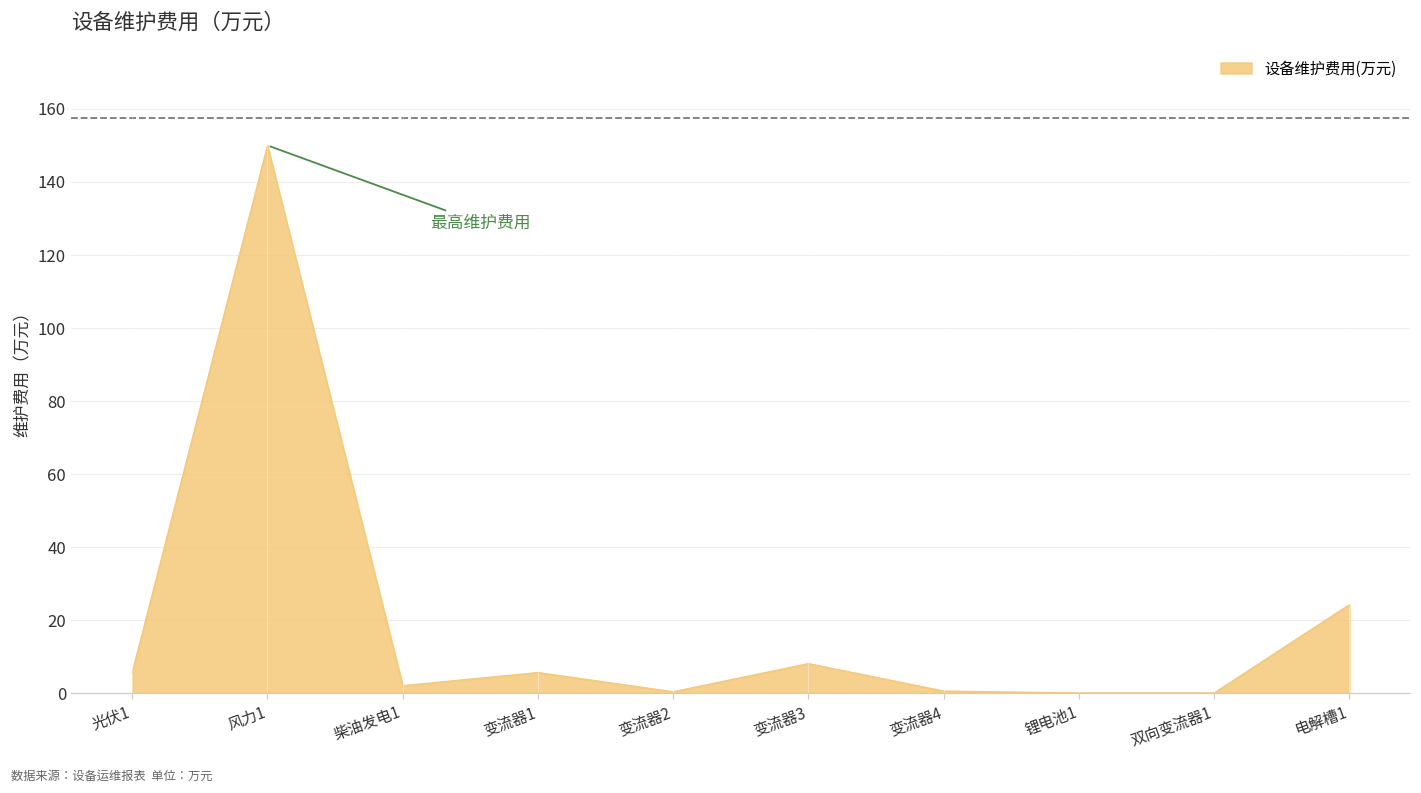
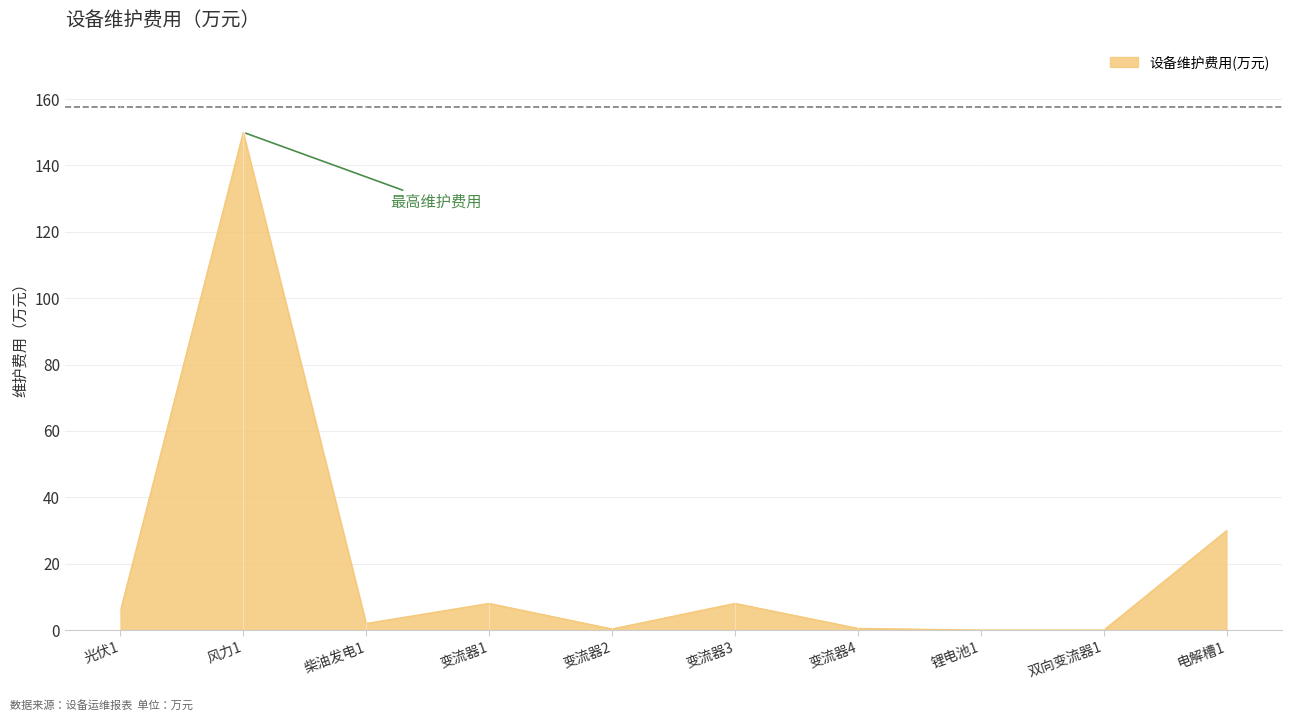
  {
    "光伏1": 6,
    "风力1": 150,
    "柴油发电1": 2,
-   "变流器1": 6,
+   "变流器1": 8,
    "变流器2": 0,
    "变流器3": 8,
    "变流器4": 1,
    "锂电池1": 0,
    "双向变流器1": 0,
-   "电解槽1": 24
+   "电解槽1": 30
  }
